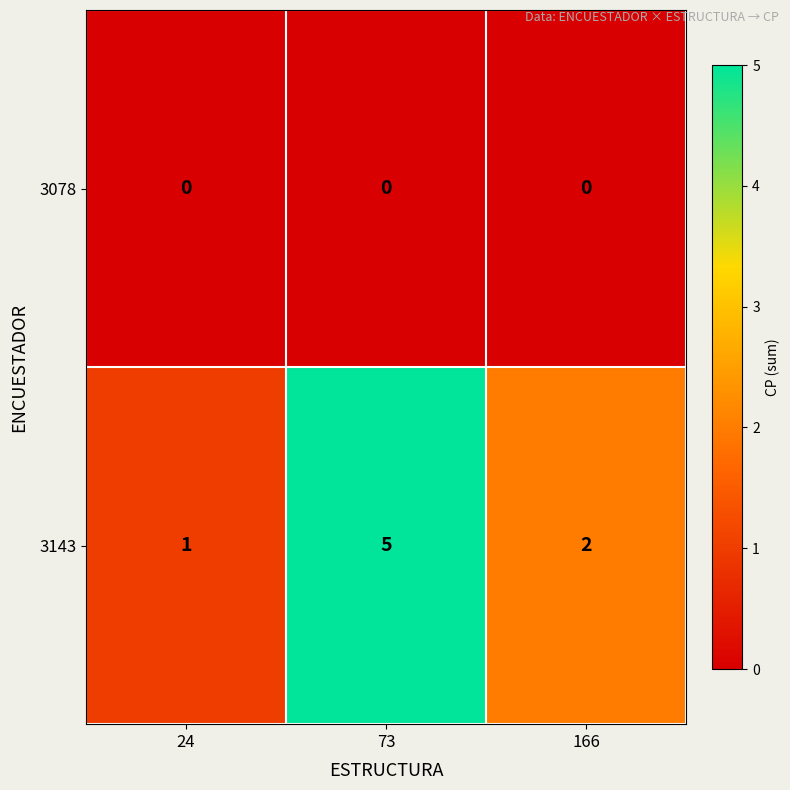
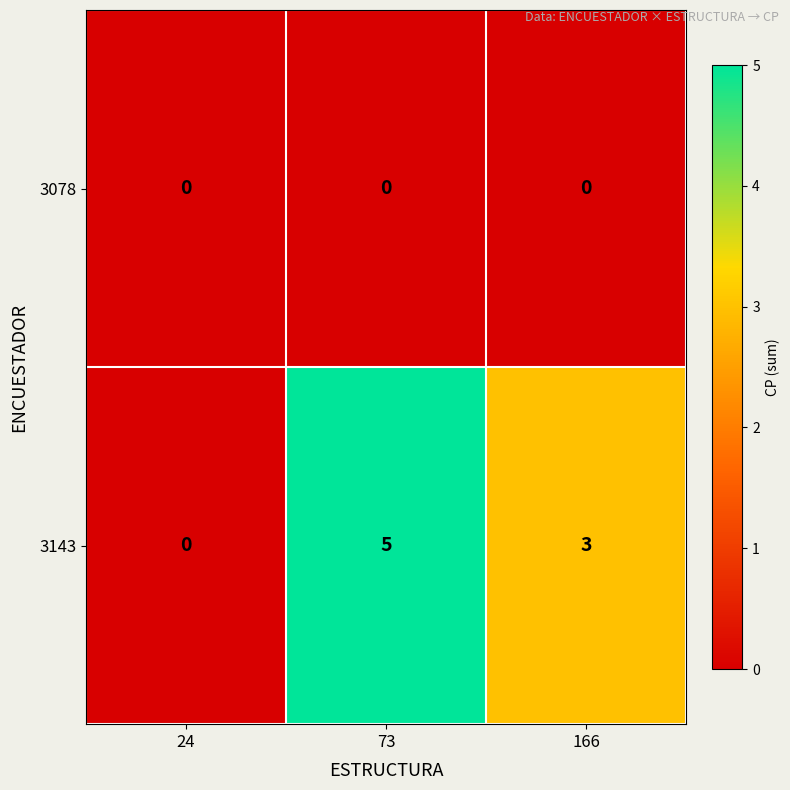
  {
    "3078": {
      "24": 0,
      "73": 0,
      "166": 0
    },
    "3143": {
-     "24": 1,
+     "24": 0,
      "73": 5,
-     "166": 2
+     "166": 3
    }
  }
